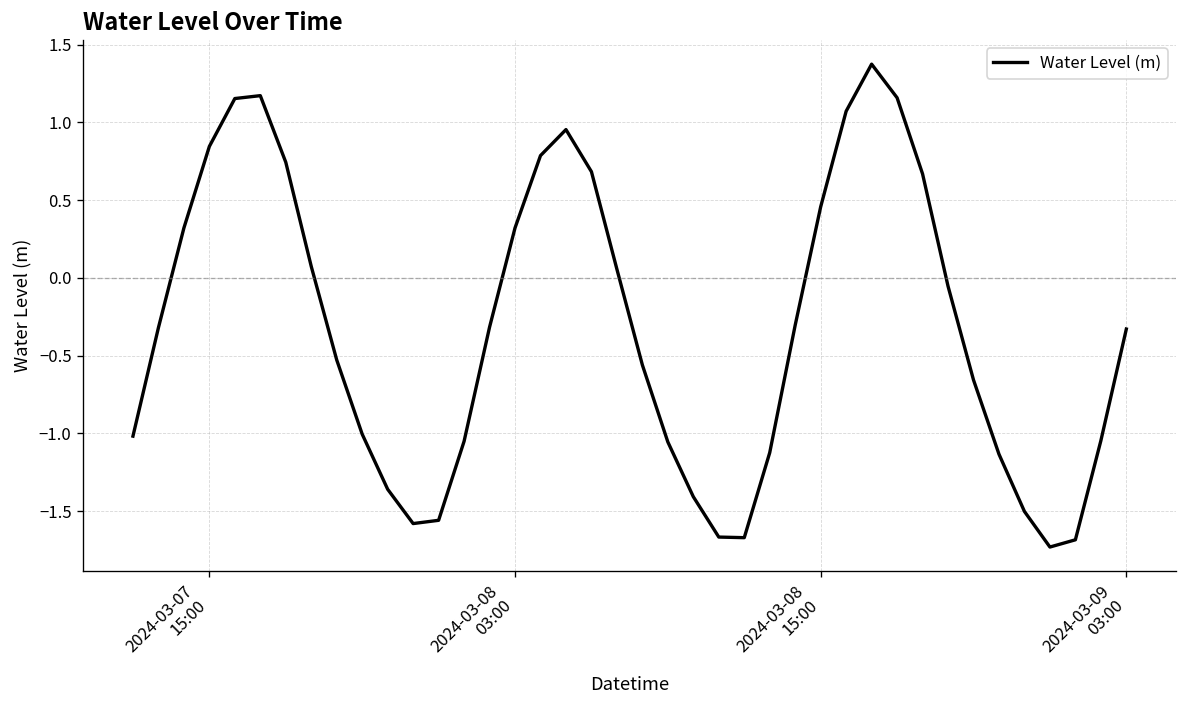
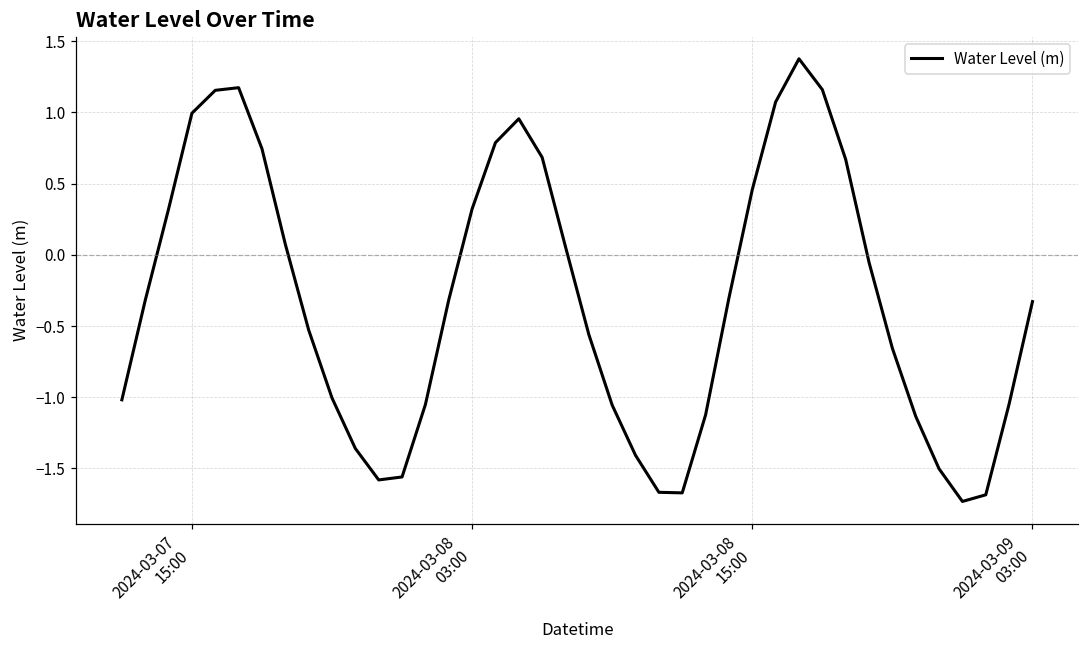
  {
-   "2024-03-07 15:00": 0.85,
+   "2024-03-07 15:00": 0.99,
    "2024-03-08 03:00": 0.32,
    "2024-03-08 15:00": 0.46,
    "2024-03-09 03:00": -0.33
  }
